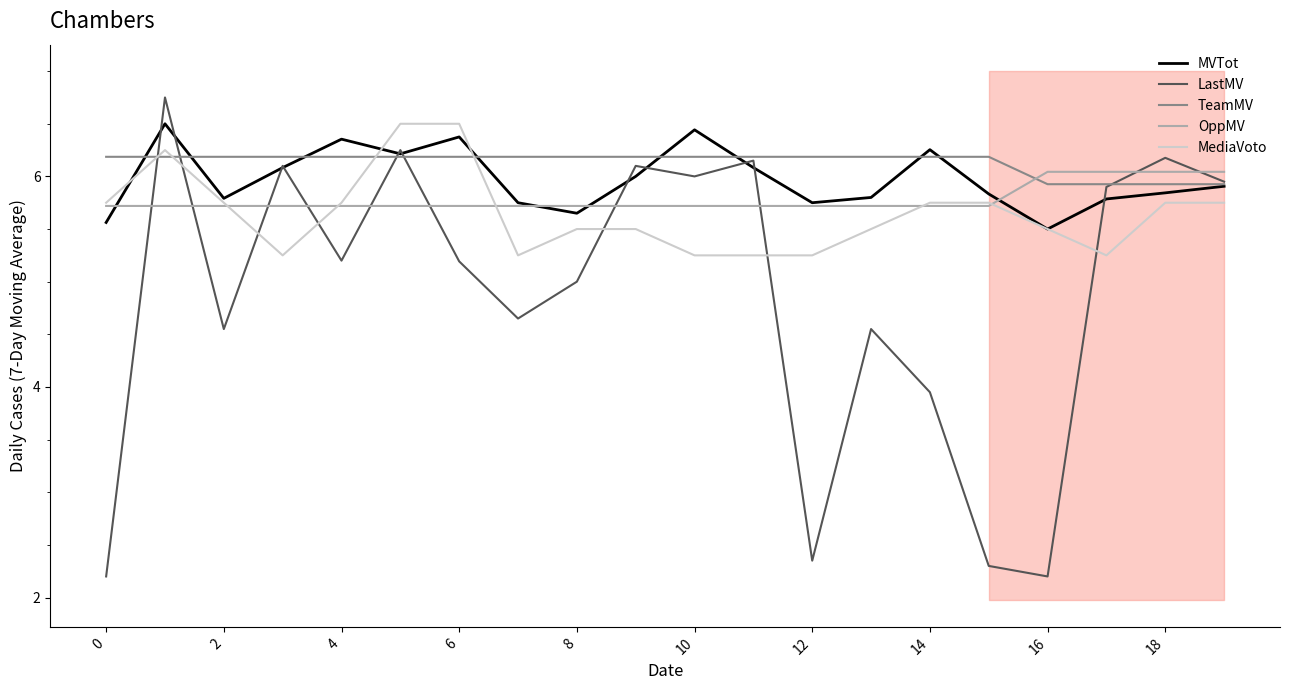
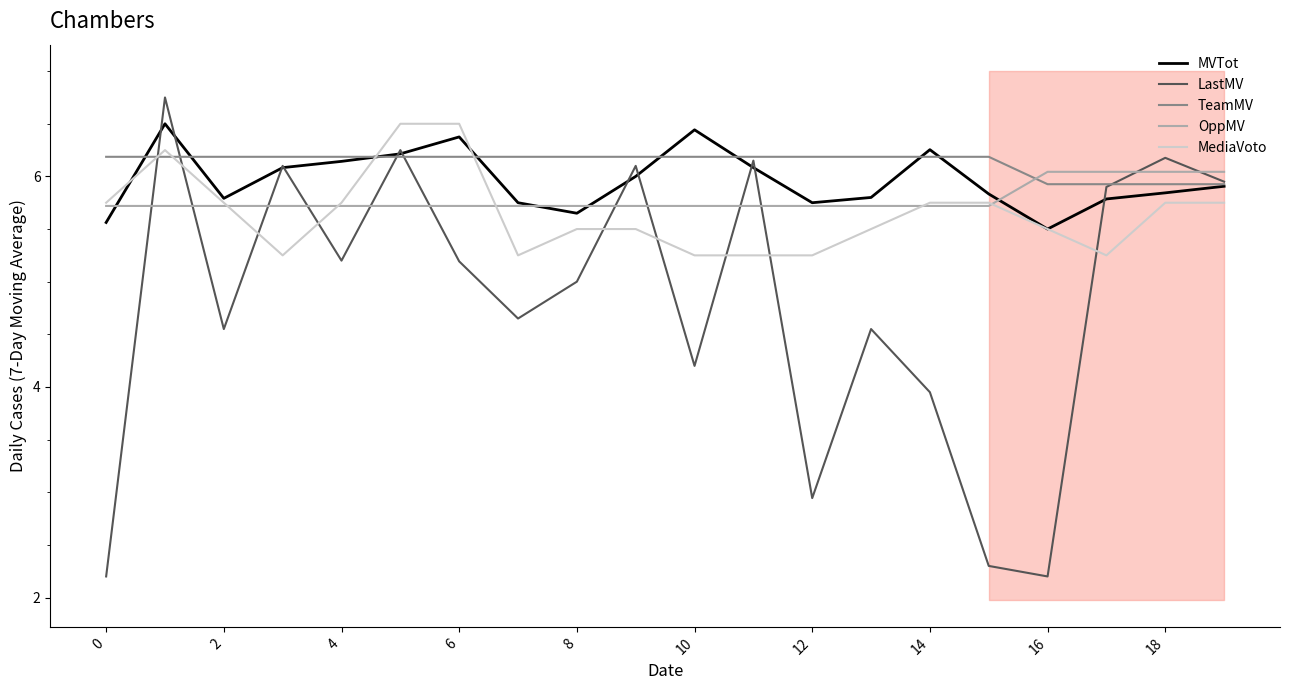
  {
    "MVTot": {
      "0": 5.56,
      "2": 5.79,
-     "4": 6.35,
+     "4": 6.14,
      "6": 6.38,
      "8": 5.65,
      "10": 6.44,
      "12": 5.75,
      "14": 6.25,
      "18": 5.84
    },
    "LastMV": {
      "0": 2.20,
      "2": 4.55,
      "4": 5.20,
      "6": 5.19,
      "8": 5.00,
-     "10": 6.0,
-     "12": 2.35,
+     "10": 4.2,
+     "12": 2.94,
      "14": 3.95,
      "16": 2.20,
      "18": 6.18
    }
  }
